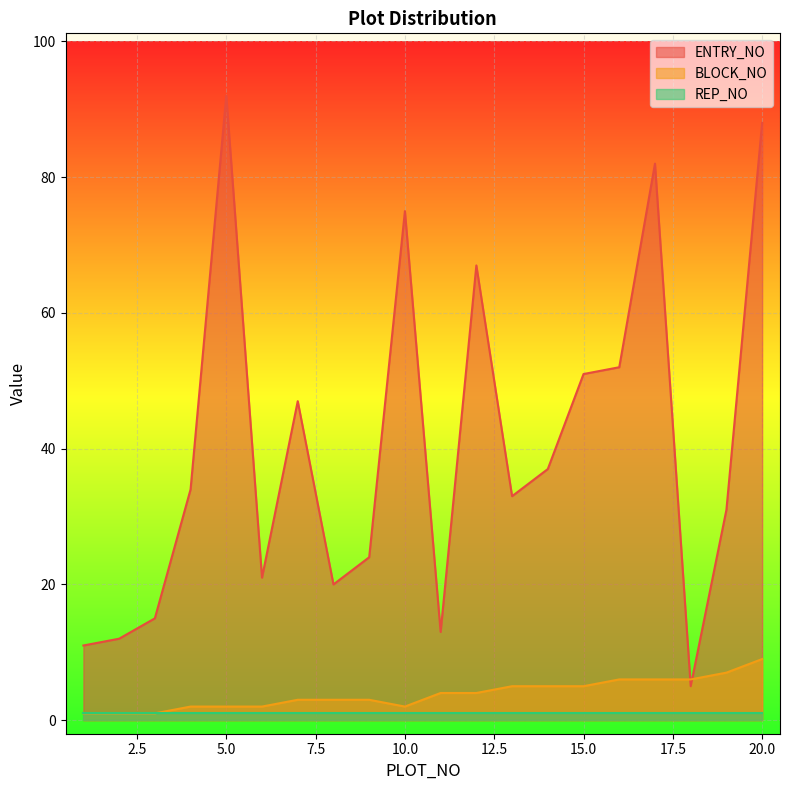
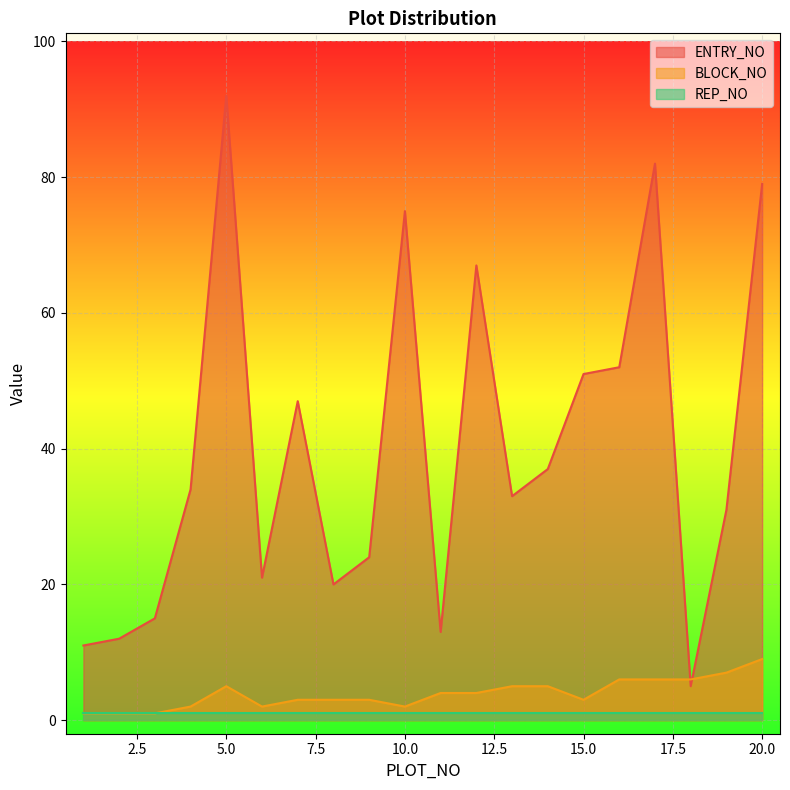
  {
    "ENTRY_NO": {
      "5.0": 92,
      "10.0": 75,
      "15.0": 51,
-     "20.0": 88
+     "20.0": 79
    },
    "BLOCK_NO": {
-     "5.0": 2,
+     "5.0": 5,
      "10.0": 2,
-     "15.0": 5,
+     "15.0": 3,
      "20.0": 9
    },
    "REP_NO": {
      "5.0": 1,
      "10.0": 1,
      "15.0": 1,
      "20.0": 1
    }
  }
